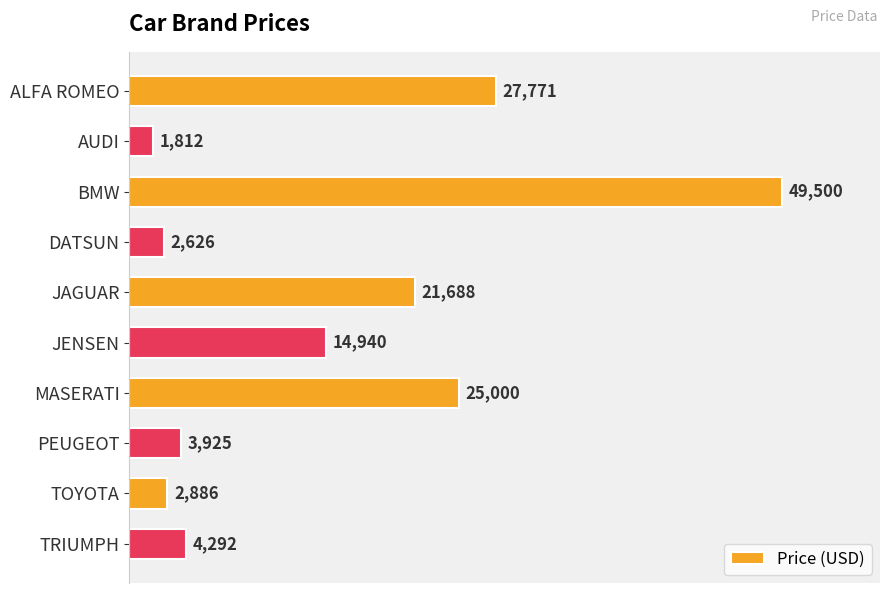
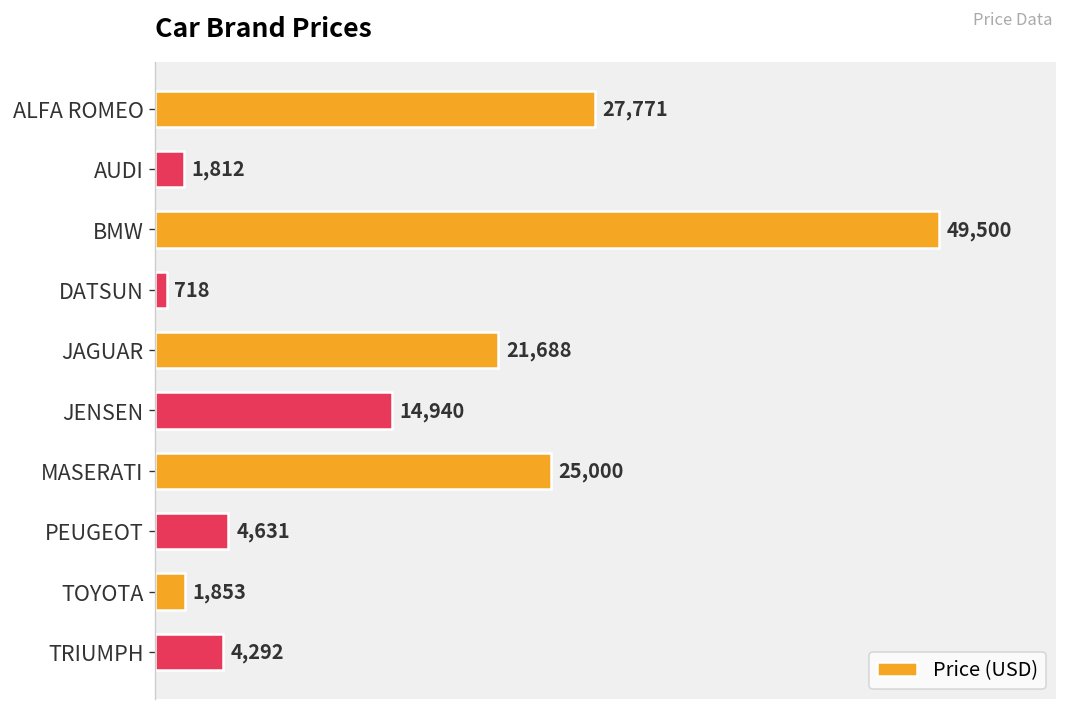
  {
    "ALFA ROMEO": "27,771",
    "AUDI": "1,812",
    "BMW": "49,500",
-   "DATSUN": "2,626",
+   "DATSUN": "718",
    "JAGUAR": "21,688",
    "JENSEN": "14,940",
    "MASERATI": "25,000",
-   "PEUGEOT": "3,925",
-   "TOYOTA": "2,886",
+   "PEUGEOT": "4,631",
+   "TOYOTA": "1,853",
    "TRIUMPH": "4,292"
  }
